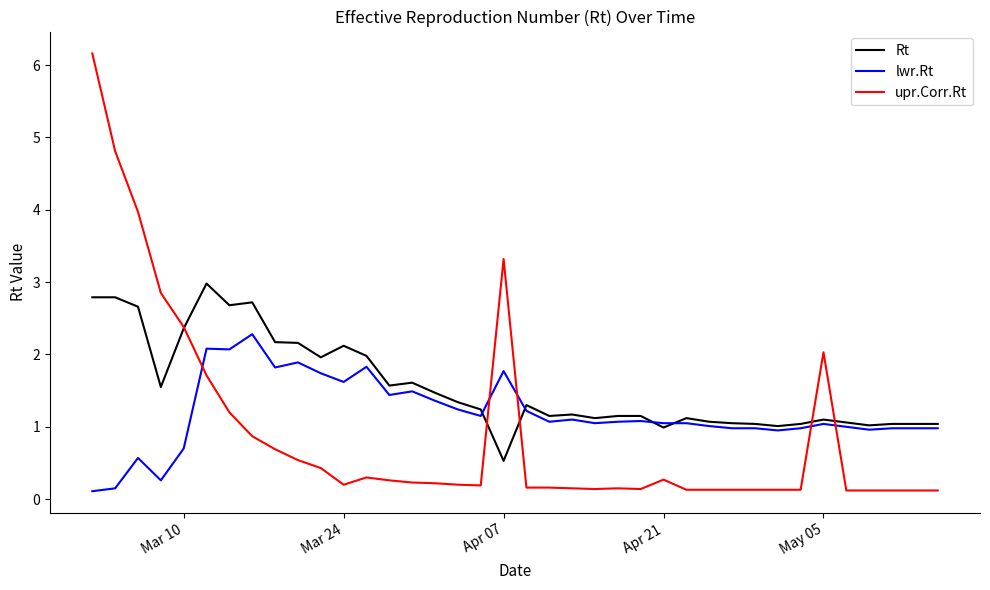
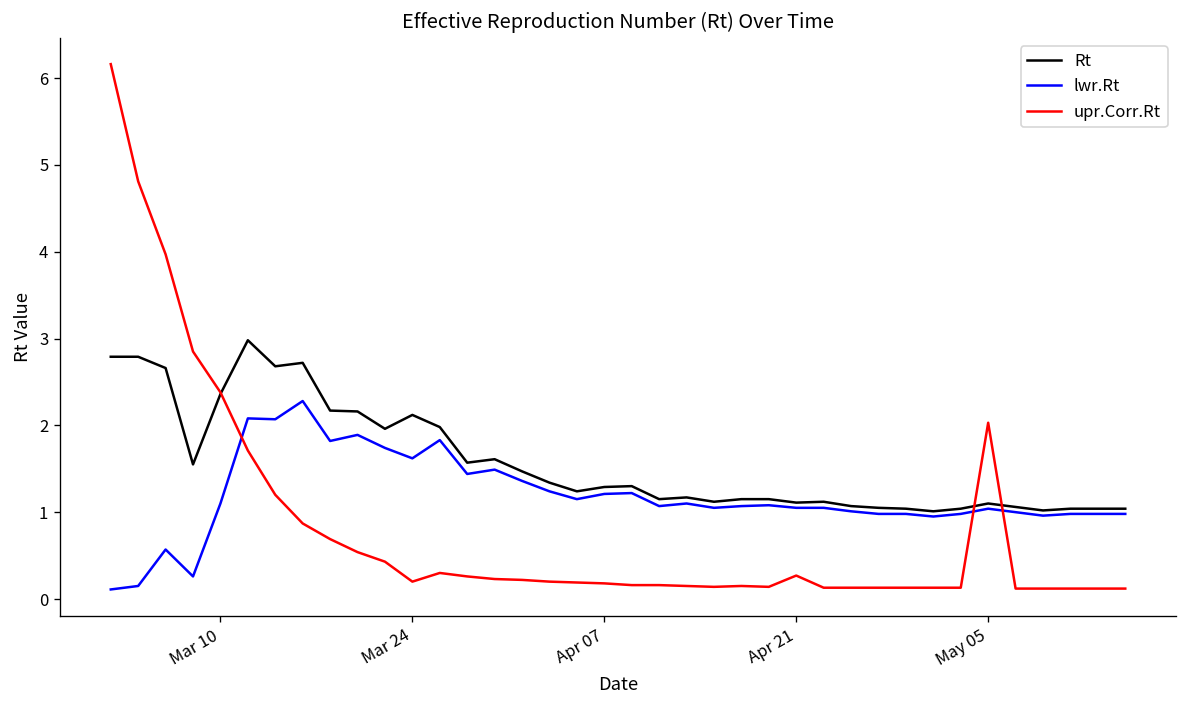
  {
    "Rt": {
      "Mar 24": 2.1,
-     "Apr 07": 0.5,
-     "Apr 21": 1.0,
+     "Apr 07": 1.3,
+     "Apr 21": 1.1,
      "May 05": 1.1
    },
    "lwr.Rt": {
-     "Mar 10": 0.7,
+     "Mar 10": 1.1,
      "Mar 24": 1.6,
-     "Apr 07": 1.8,
+     "Apr 07": 1.2,
      "Apr 21": 1.1,
      "May 05": 1.0
    },
    "upr.Corr.Rt": {
      "Mar 24": 0.2,
-     "Apr 07": 3.3,
+     "Apr 07": 0.2,
      "Apr 21": 0.3,
      "May 05": 2.0
    }
  }
